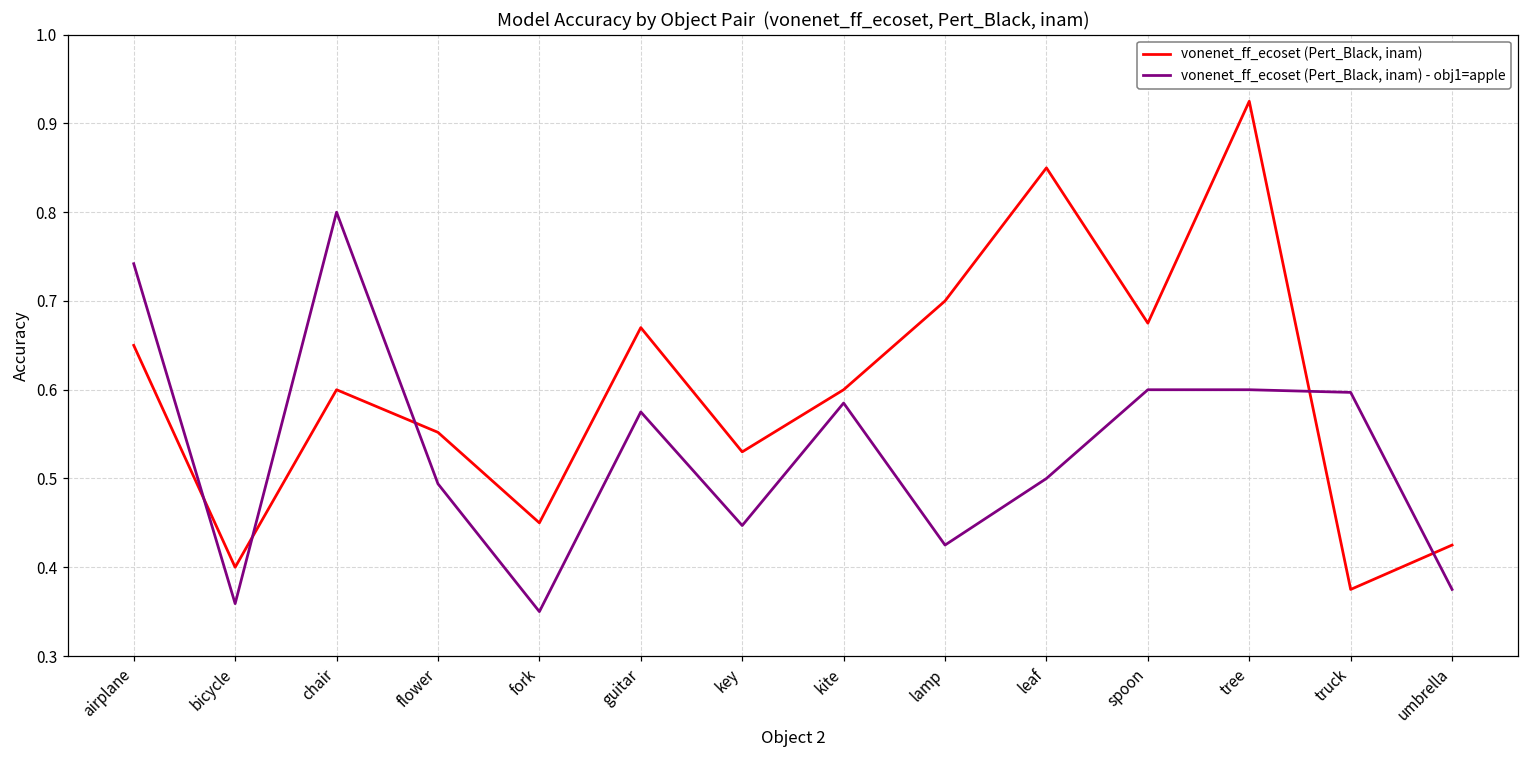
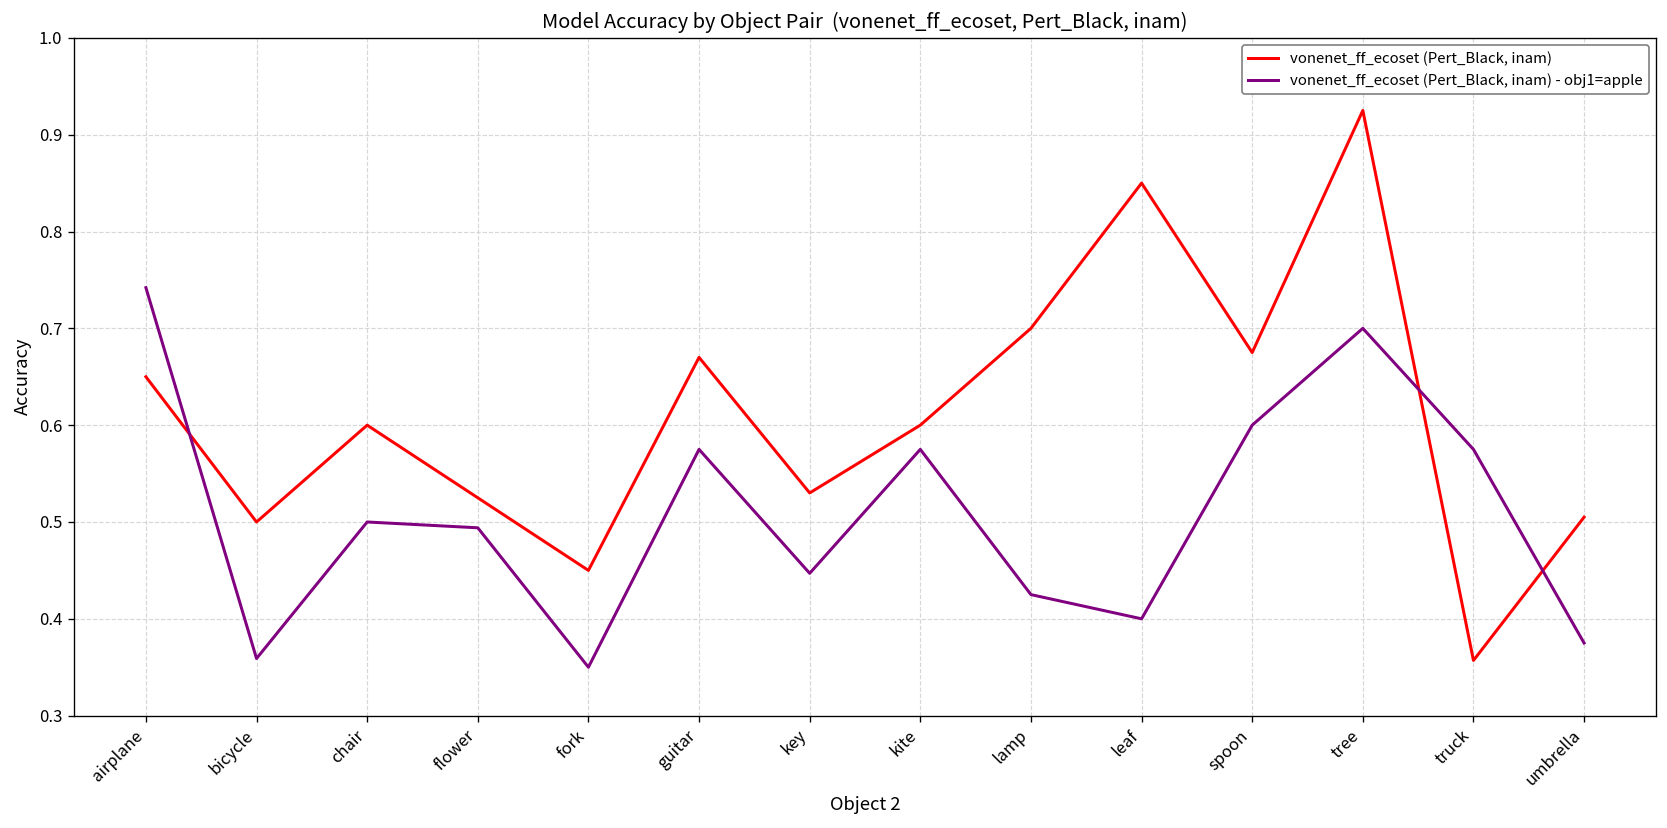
  {
    "vonenet_ff_ecoset (Pert_Black, inam)": {
      "airplane": 0.65,
-     "bicycle": 0.4,
+     "bicycle": 0.5,
      "chair": 0.60,
-     "flower": 0.55,
+     "flower": 0.53,
      "fork": 0.45,
      "guitar": 0.67,
      "key": 0.53,
      "kite": 0.60,
      "lamp": 0.70,
      "leaf": 0.85,
      "spoon": 0.68,
      "tree": 0.93,
-     "truck": 0.38,
-     "umbrella": 0.43
+     "truck": 0.36,
+     "umbrella": 0.51
    },
    "vonenet_ff_ecoset (Pert_Black, inam) - obj1=apple": {
      "airplane": 0.74,
      "bicycle": 0.36,
-     "chair": 0.8,
+     "chair": 0.5,
      "flower": 0.49,
      "fork": 0.35,
      "guitar": 0.58,
      "key": 0.45,
-     "kite": 0.59,
+     "kite": 0.58,
      "lamp": 0.43,
-     "leaf": 0.5,
+     "leaf": 0.4,
      "spoon": 0.60,
-     "tree": 0.6,
-     "truck": 0.60,
+     "tree": 0.7,
+     "truck": 0.58,
      "umbrella": 0.38
    }
  }
